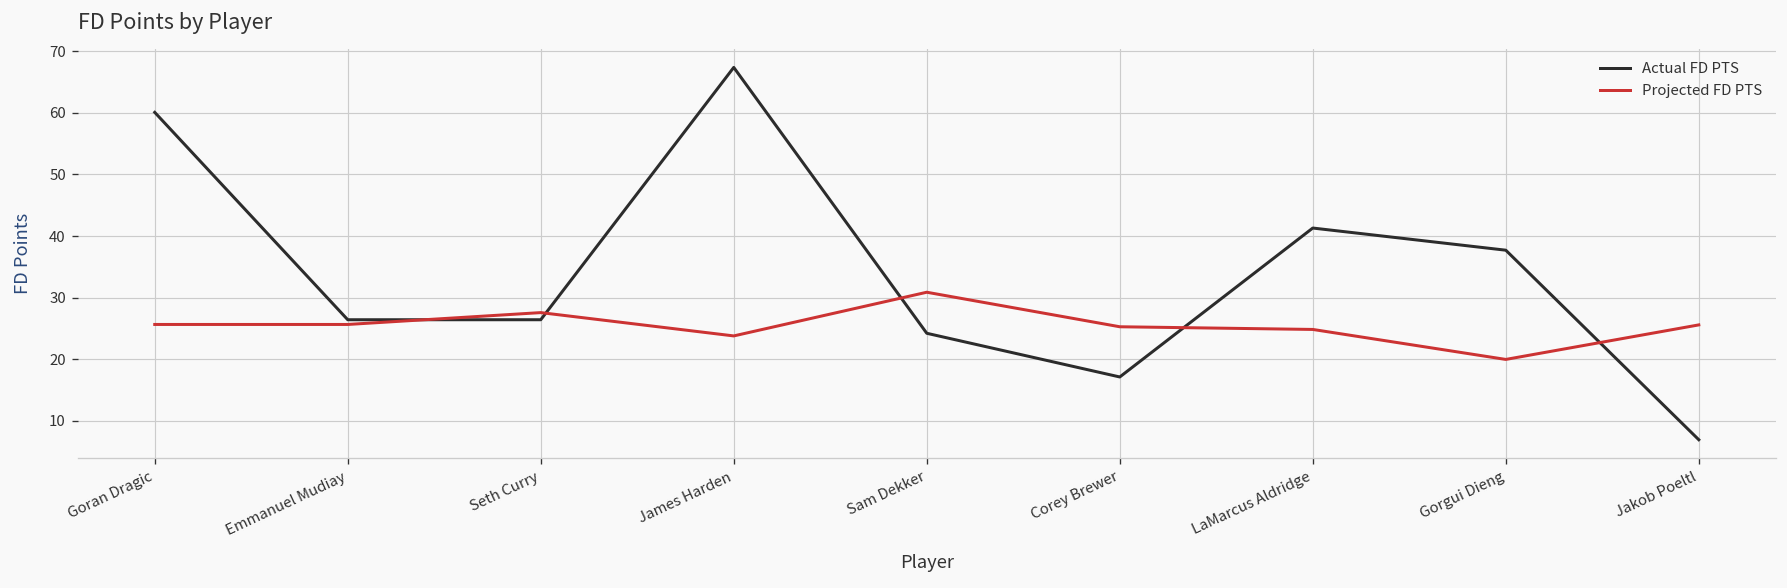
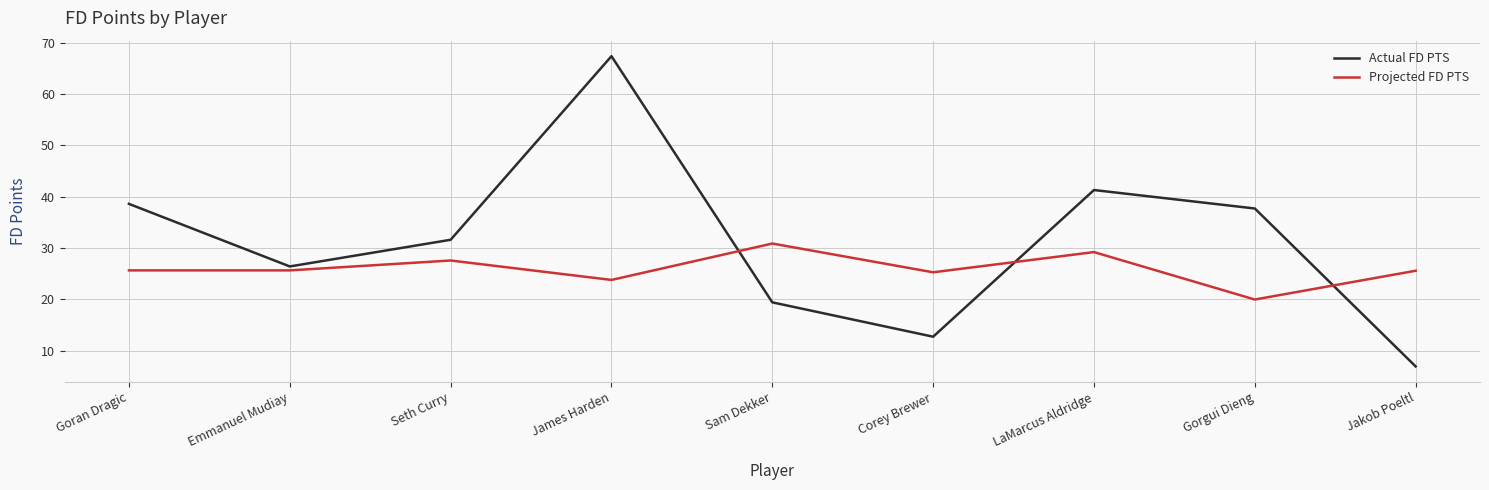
  {
    "Actual FD PTS": {
-     "Goran Dragic": 60,
+     "Goran Dragic": 39,
      "Emmanuel Mudiay": 26,
-     "Seth Curry": 26,
+     "Seth Curry": 32,
      "James Harden": 67,
-     "Sam Dekker": 24,
-     "Corey Brewer": 17,
+     "Sam Dekker": 19,
+     "Corey Brewer": 13,
      "LaMarcus Aldridge": 41,
      "Gorgui Dieng": 38,
      "Jakob Poeltl": 7
    },
    "Projected FD PTS": {
      "Goran Dragic": 26,
      "Emmanuel Mudiay": 26,
      "Seth Curry": 28,
      "James Harden": 24,
      "Sam Dekker": 31,
      "Corey Brewer": 25,
-     "LaMarcus Aldridge": 25,
+     "LaMarcus Aldridge": 29,
      "Gorgui Dieng": 20,
      "Jakob Poeltl": 26
    }
  }
